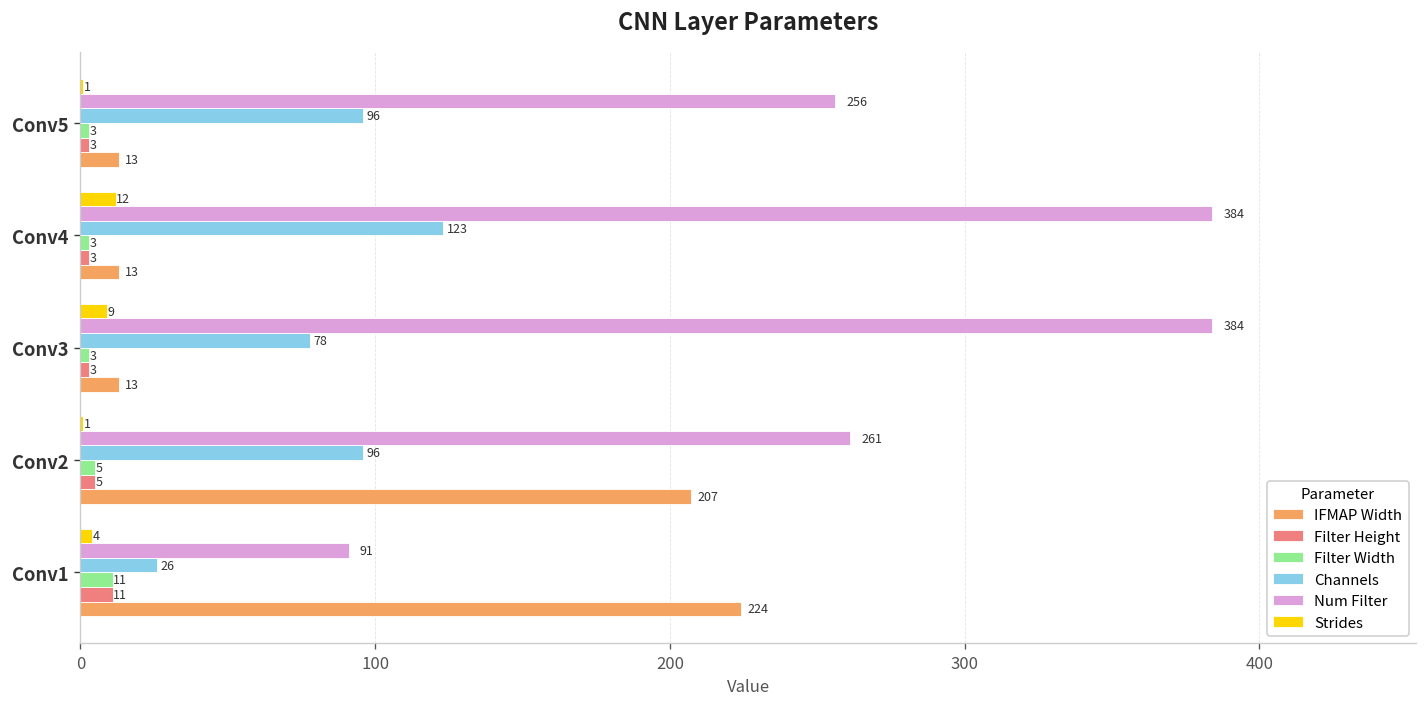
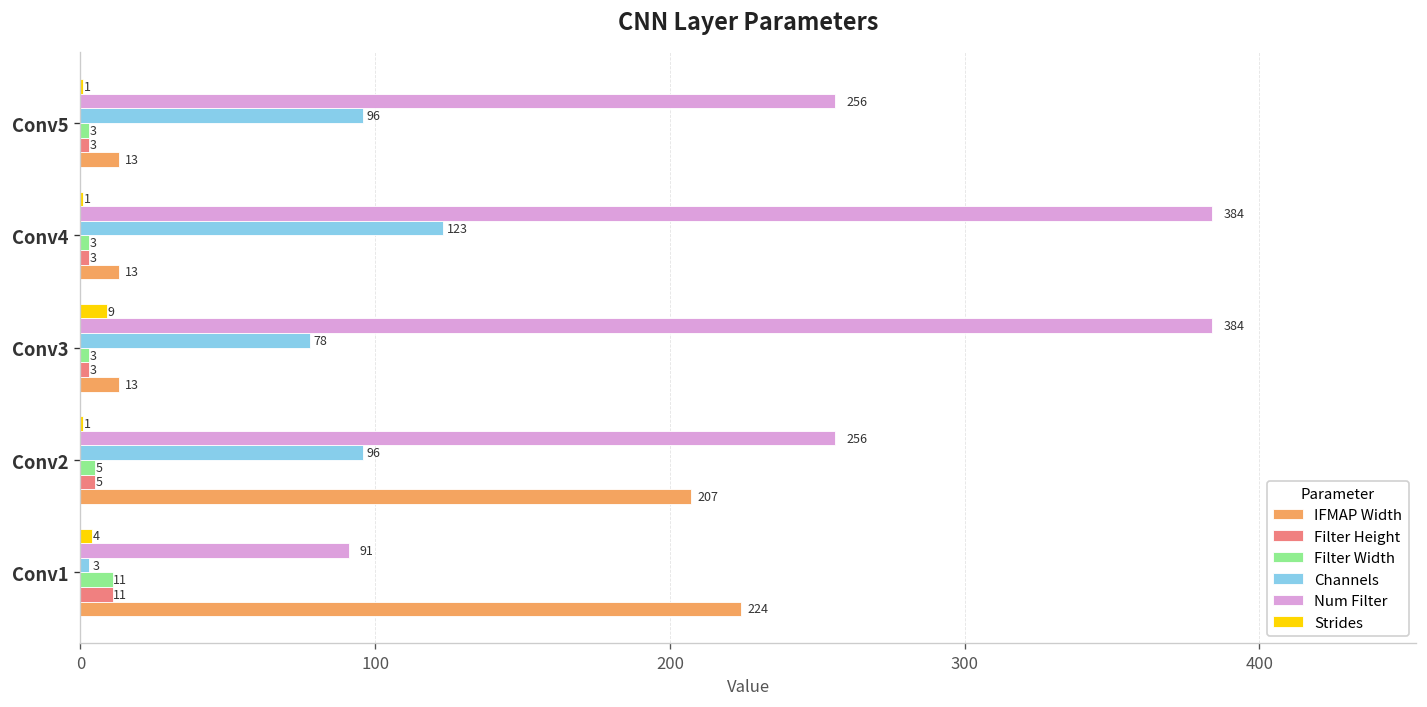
  {
    "Filter Width": {
      "Conv5": 3,
      "Conv4": 3,
      "Conv3": 3,
      "Conv2": 5,
      "Conv1": 11
    },
    "Channels": {
      "Conv5": 96,
      "Conv4": 123,
      "Conv3": 78,
      "Conv2": 96,
-     "Conv1": 26
+     "Conv1": 3
    },
    "Num Filter": {
      "Conv5": 256,
      "Conv4": 384,
      "Conv3": 384,
-     "Conv2": 261,
+     "Conv2": 256,
      "Conv1": 91
    },
    "Strides": {
      "Conv5": 1,
-     "Conv4": 12,
+     "Conv4": 1,
      "Conv3": 9,
      "Conv2": 1,
      "Conv1": 4
    }
  }
